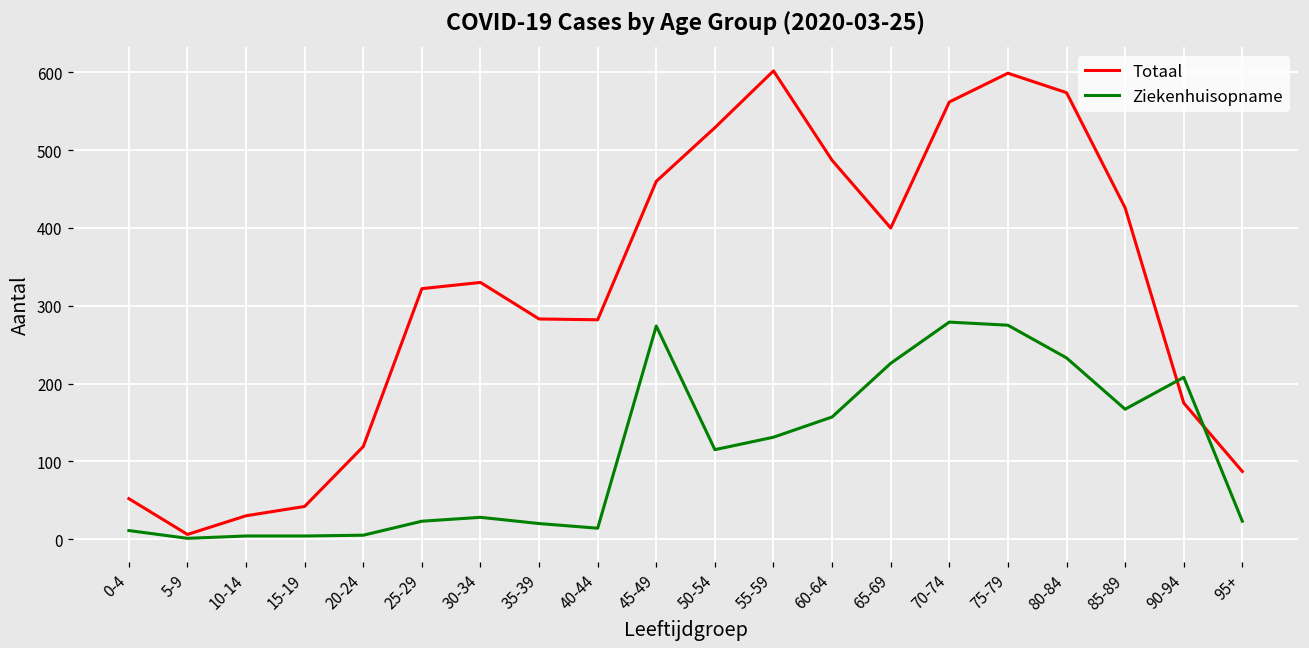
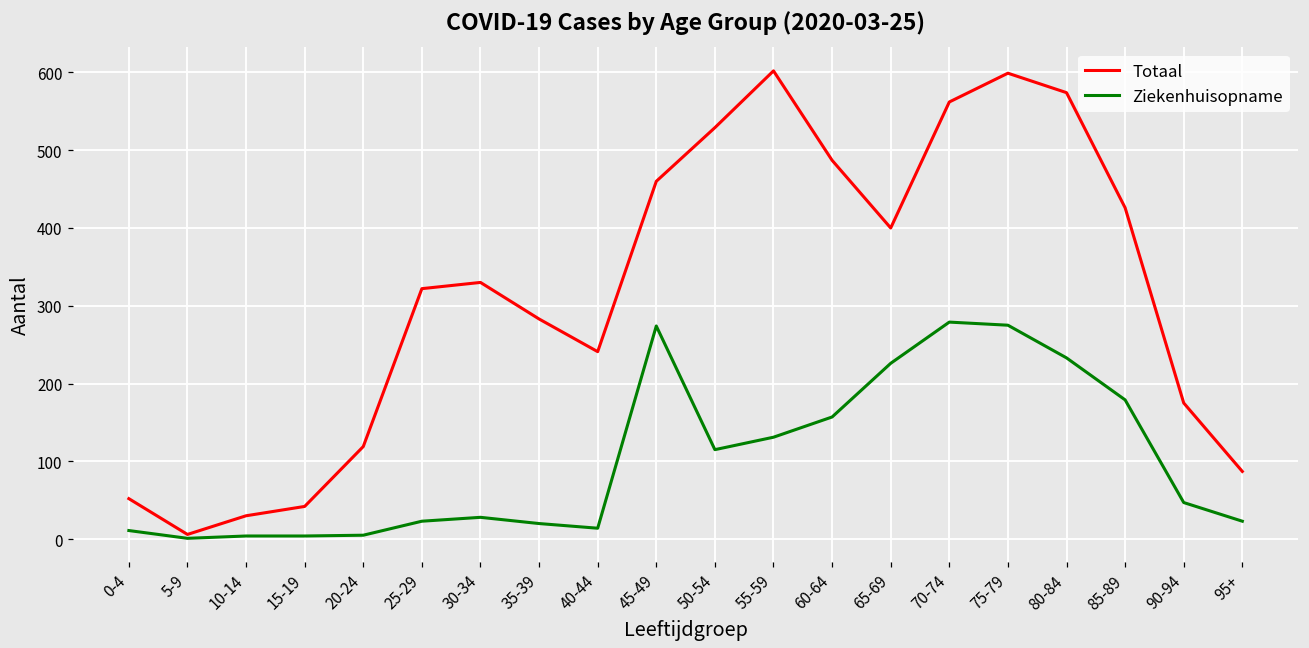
  {
    "Totaal": {
      "0-4": 50,
      "5-9": 10,
      "10-14": 30,
      "15-19": 40,
      "20-24": 120,
      "25-29": 320,
      "30-34": 330,
      "35-39": 280,
-     "40-44": 280,
+     "40-44": 240,
      "45-49": 460,
      "50-54": 530,
      "55-59": 600,
      "60-64": 490,
      "65-69": 400,
      "70-74": 560,
      "75-79": 600,
      "80-84": 570,
      "85-89": 430,
      "90-94": 180,
      "95+": 90
    },
    "Ziekenhuisopname": {
      "0-4": 10,
      "5-9": 0,
      "10-14": 0,
      "15-19": 0,
      "20-24": 10,
      "25-29": 20,
      "30-34": 30,
      "35-39": 20,
      "40-44": 10,
      "45-49": 270,
      "50-54": 120,
      "55-59": 130,
      "60-64": 160,
      "65-69": 230,
      "70-74": 280,
      "75-79": 280,
      "80-84": 230,
-     "85-89": 170,
-     "90-94": 210,
+     "85-89": 180,
+     "90-94": 50,
      "95+": 20
    }
  }
